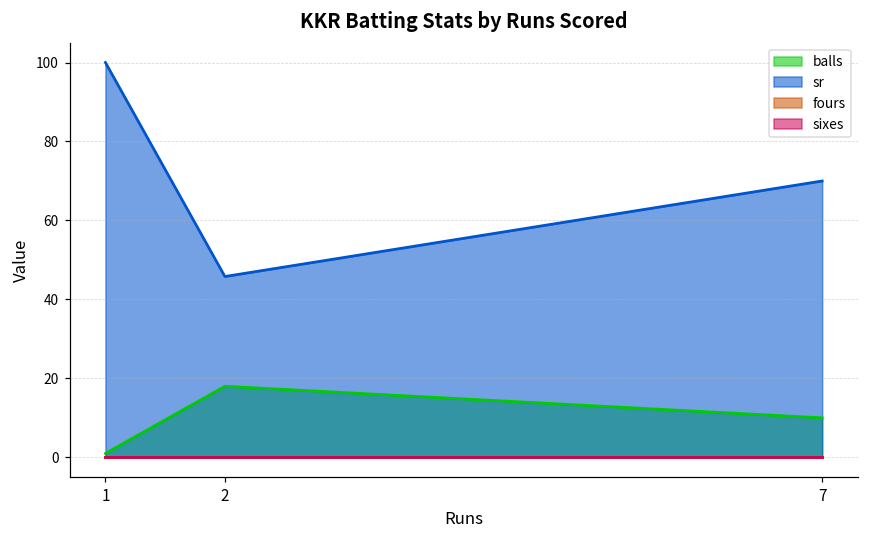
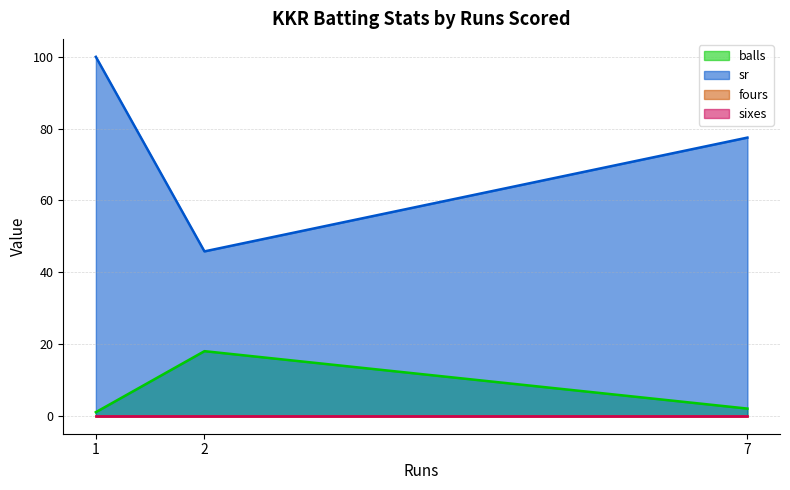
  {
    "balls": {
      "1": 1,
      "2": 18,
-     "7": 10
+     "7": 2
    },
    "sr": {
      "1": 100,
      "2": 46,
-     "7": 70
+     "7": 78
    },
    "sixes": {
      "1": 0,
      "2": 0,
      "7": 0
    }
  }
